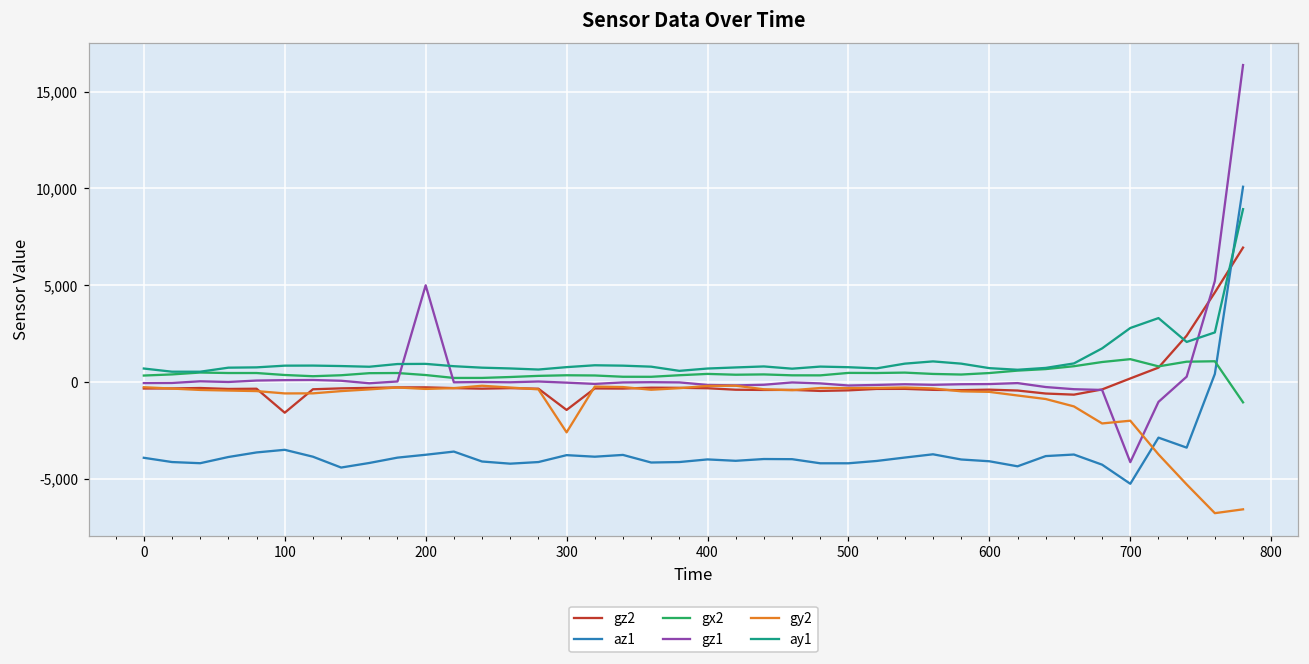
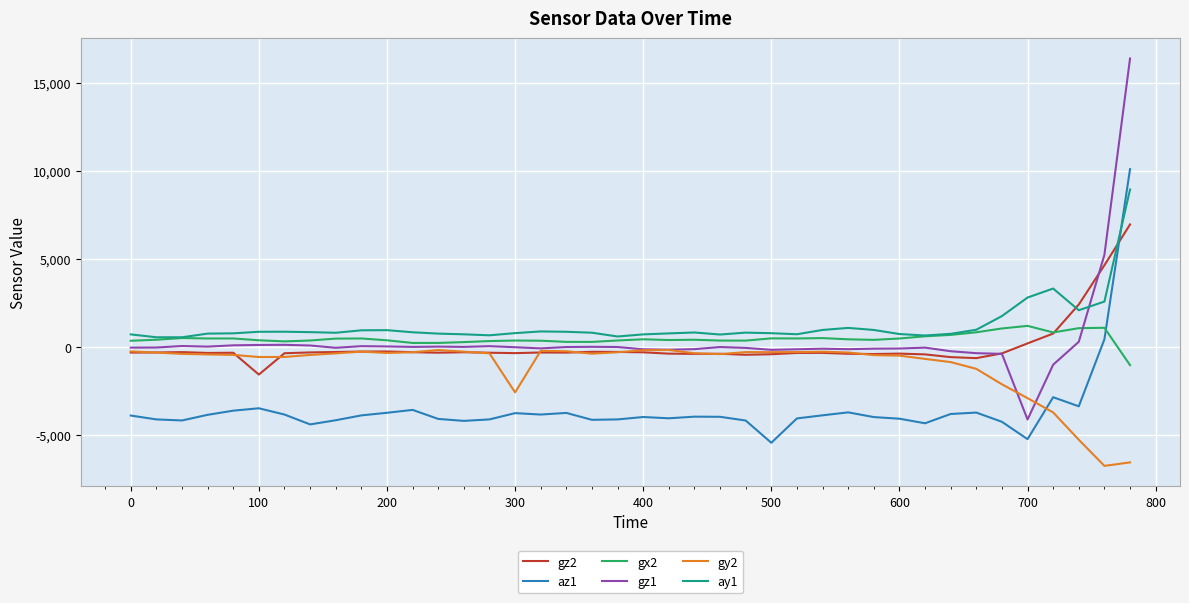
  {
    "gz2": {
      "100": "-1,600",
-     "300": "-1,400",
+     "300": "-400",
      "700": "200"
    },
    "az1": {
      "0": "-3,900",
      "100": "-3,500",
      "200": "-3,700",
      "300": "-3,800",
      "400": "-4,000",
-     "500": "-4,200",
+     "500": "-5,500",
      "600": "-4,100",
      "700": "-5,200"
    },
    "gz1": {
      "0": "0",
      "100": "100",
-     "200": "5,000",
+     "200": "0",
      "300": "0",
      "600": "-100",
      "700": "-4,100"
    },
    "gy2": {
      "100": "-600",
      "300": "-2,600",
-     "700": "-2,000"
+     "700": "-2,900"
    }
  }
